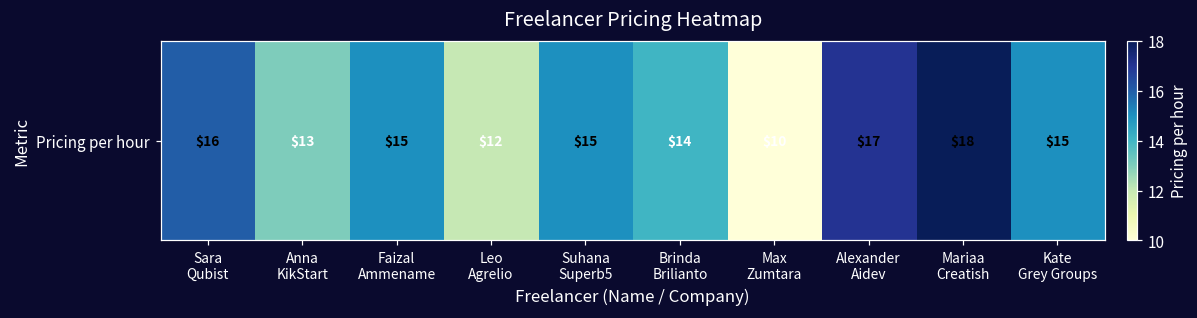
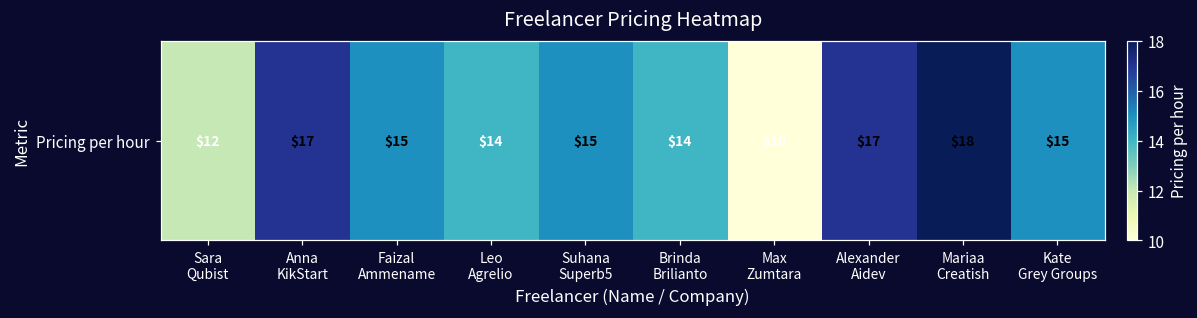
  {
    "Pricing per hour": {
-     "Sara Qubist": "$16",
-     "Anna KikStart": "$13",
+     "Sara Qubist": "$12",
+     "Anna KikStart": "$17",
      "Faizal Ammename": "$15",
-     "Leo Agrelio": "$12",
+     "Leo Agrelio": "$14",
      "Suhana Superb5": "$15",
      "Brinda Brilianto": "$14",
      "Alexander Aidev": "$17",
      "Mariaa Creatish": "$18",
      "Kate Grey Groups": "$15"
    }
  }
